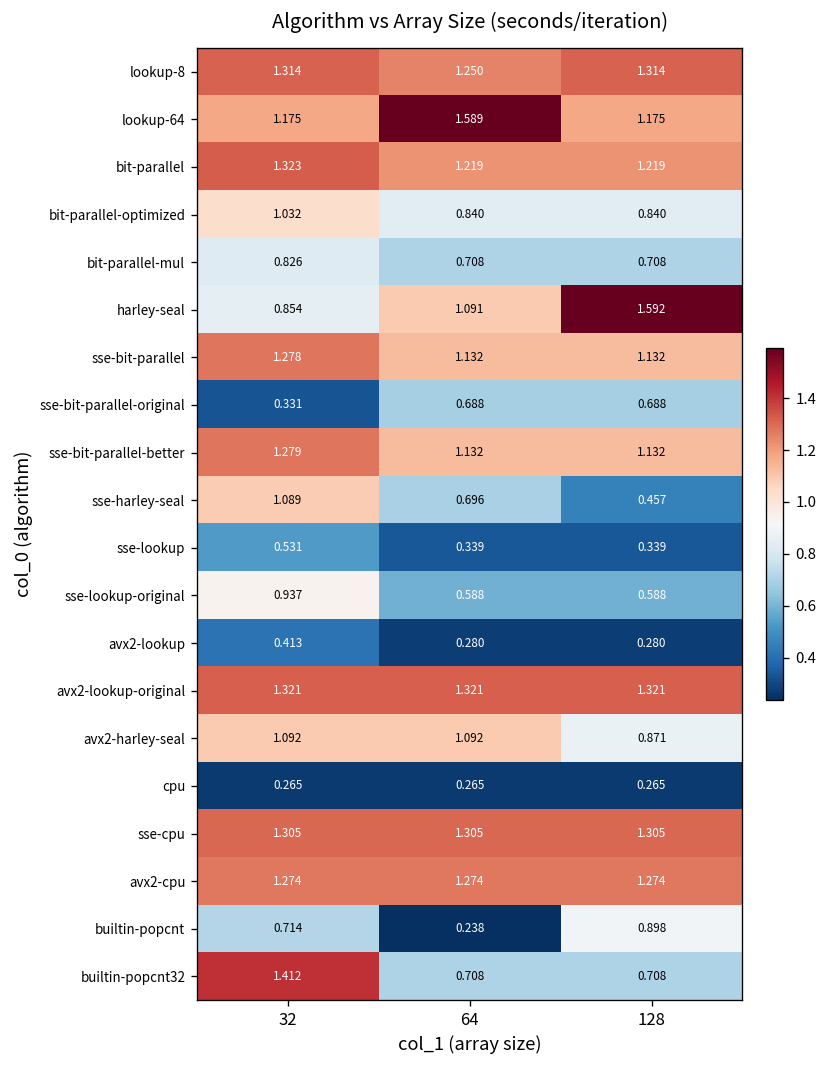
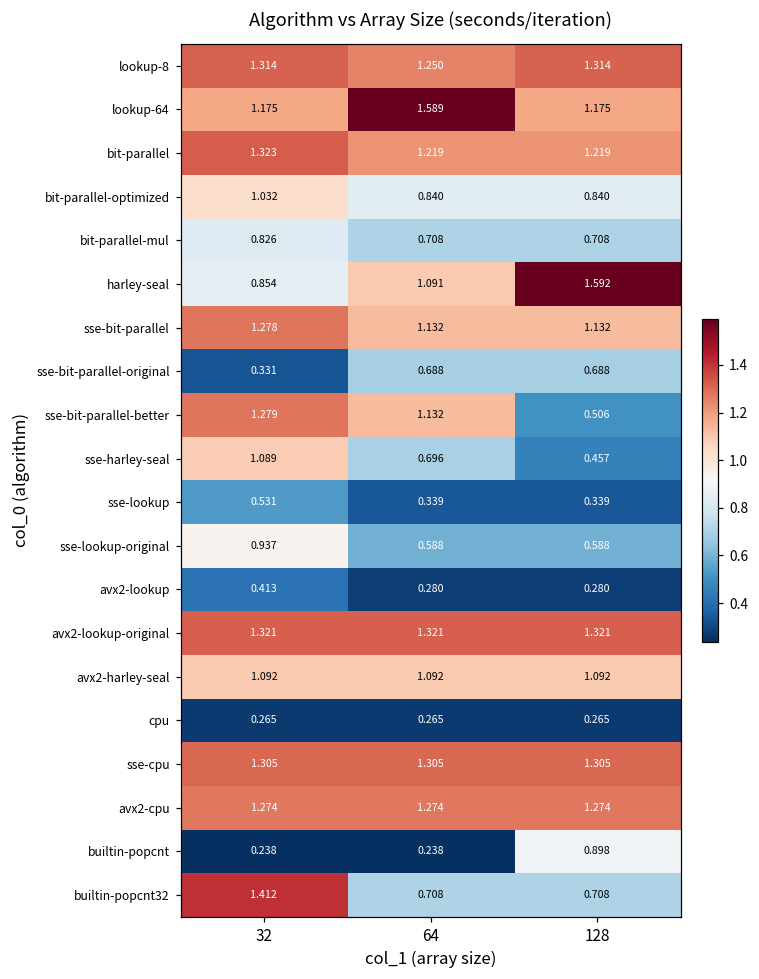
  {
    "lookup-8": {
      "32": 1.314,
      "64": 1.250,
      "128": 1.314
    },
    "lookup-64": {
      "32": 1.175,
      "64": 1.589,
      "128": 1.175
    },
    "bit-parallel": {
      "32": 1.323,
      "64": 1.219,
      "128": 1.219
    },
    "bit-parallel-optimized": {
      "32": 1.032,
      "64": 0.840,
      "128": 0.840
    },
    "bit-parallel-mul": {
      "32": 0.826,
      "64": 0.708,
      "128": 0.708
    },
    "harley-seal": {
      "32": 0.854,
      "64": 1.091,
      "128": 1.592
    },
    "sse-bit-parallel": {
      "32": 1.278,
      "64": 1.132,
      "128": 1.132
    },
    "sse-bit-parallel-original": {
      "32": 0.331,
      "64": 0.688,
      "128": 0.688
    },
    "sse-bit-parallel-better": {
      "32": 1.279,
      "64": 1.132,
-     "128": 1.132
+     "128": 0.506
    },
    "sse-harley-seal": {
      "32": 1.089,
      "64": 0.696,
      "128": 0.457
    },
    "sse-lookup": {
      "32": 0.531,
      "64": 0.339,
      "128": 0.339
    },
    "sse-lookup-original": {
      "32": 0.937,
      "64": 0.588,
      "128": 0.588
    },
    "avx2-lookup": {
      "32": 0.413,
      "64": 0.280,
      "128": 0.280
    },
    "avx2-lookup-original": {
      "32": 1.321,
      "64": 1.321,
      "128": 1.321
    },
    "avx2-harley-seal": {
      "32": 1.092,
      "64": 1.092,
-     "128": 0.871
+     "128": 1.092
    },
    "cpu": {
      "32": 0.265,
      "64": 0.265,
      "128": 0.265
    },
    "sse-cpu": {
      "32": 1.305,
      "64": 1.305,
      "128": 1.305
    },
    "avx2-cpu": {
      "32": 1.274,
      "64": 1.274,
      "128": 1.274
    },
    "builtin-popcnt": {
-     "32": 0.714,
+     "32": 0.238,
      "64": 0.238,
      "128": 0.898
    },
    "builtin-popcnt32": {
      "32": 1.412,
      "64": 0.708,
      "128": 0.708
    }
  }
